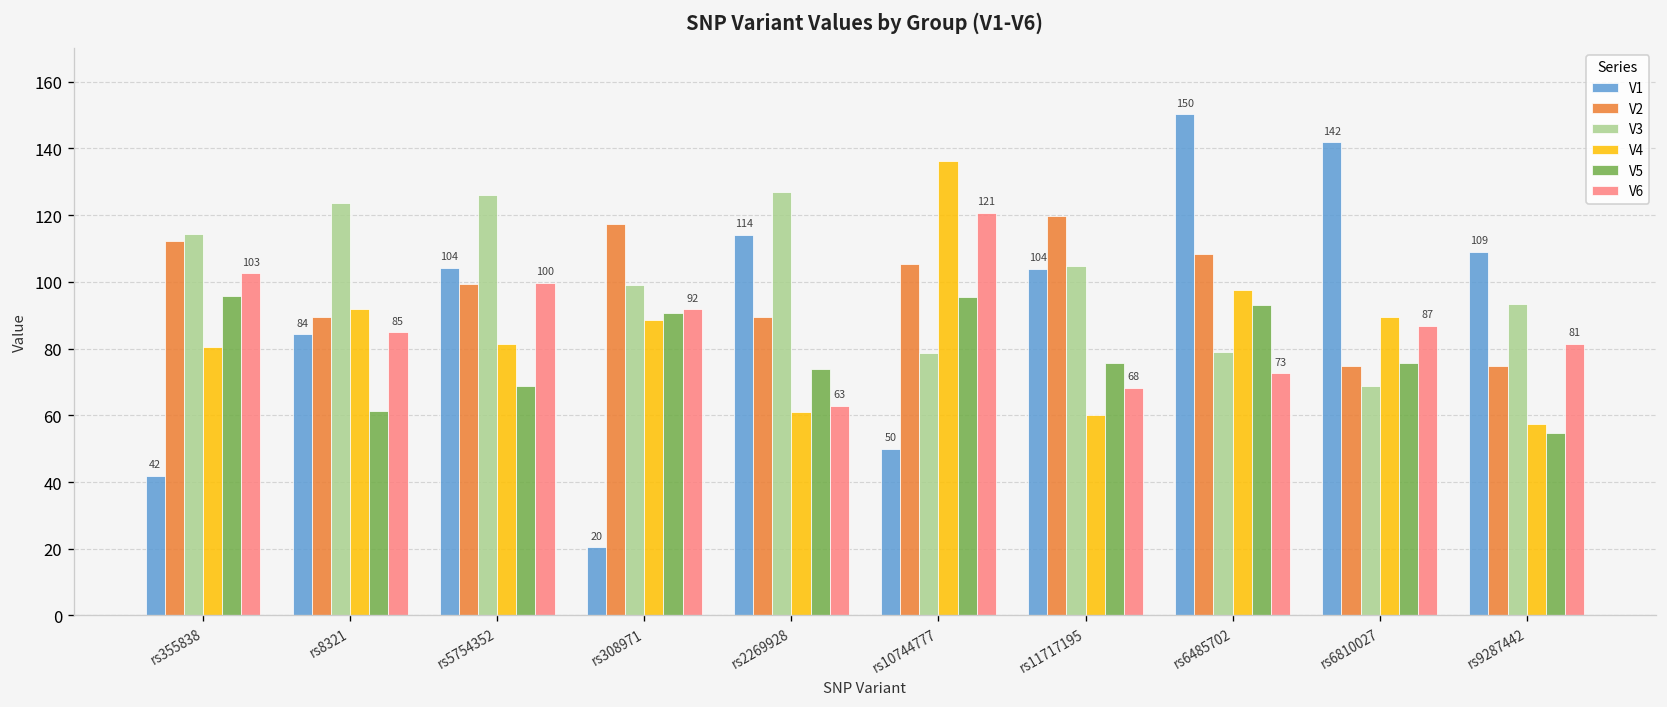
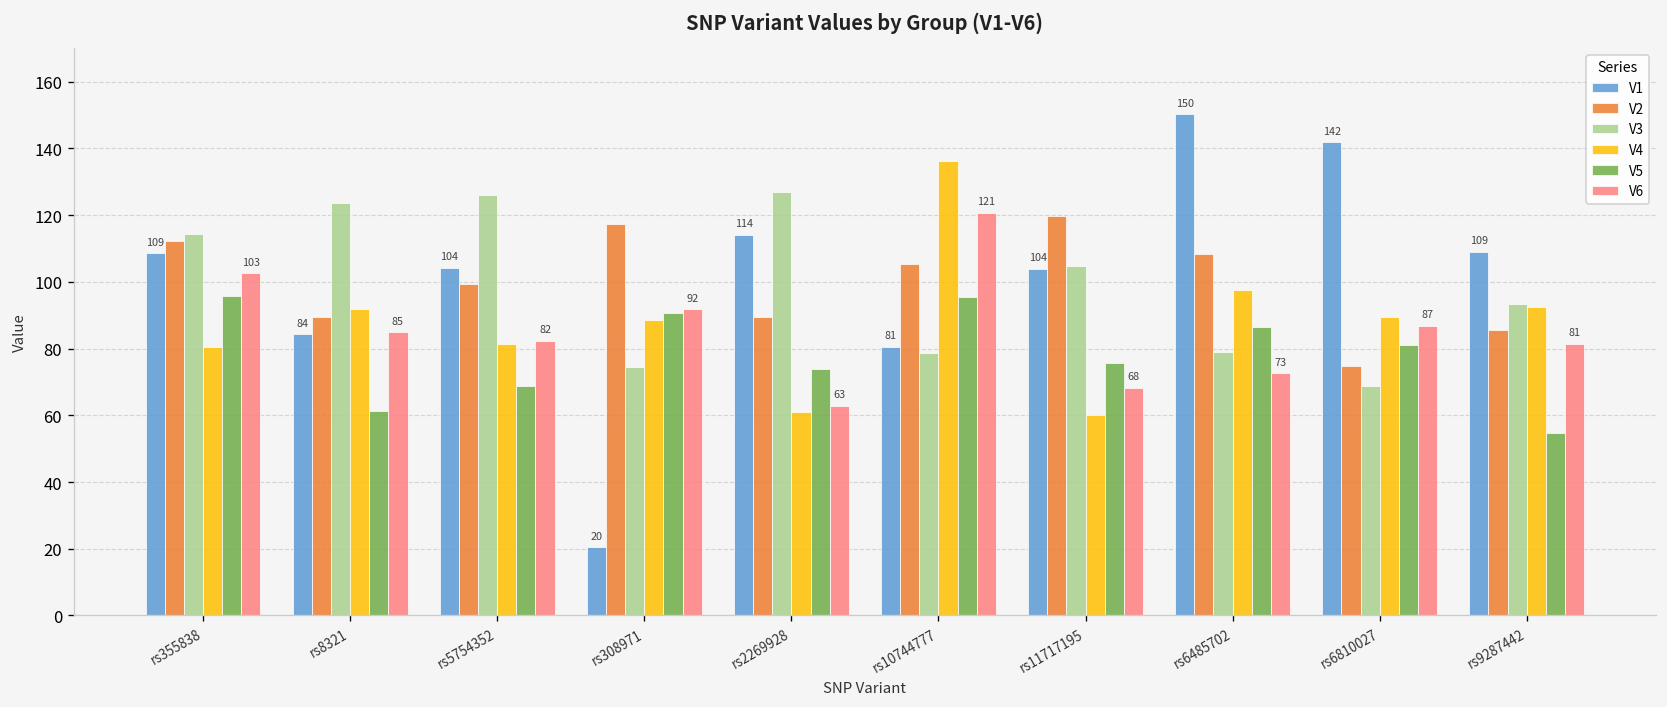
  {
    "V1": {
-     "rs355838": 42,
+     "rs355838": 109,
      "rs8321": 84,
      "rs5754352": 104,
      "rs308971": 20,
      "rs2269928": 114,
-     "rs10744777": 50,
+     "rs10744777": 81,
      "rs11717195": 104,
      "rs6485702": 150,
      "rs6810027": 142,
      "rs9287442": 109
    },
    "V2": {
      "rs355838": 112,
      "rs8321": 90,
      "rs5754352": 99,
      "rs308971": 117,
      "rs2269928": 89,
      "rs10744777": 106,
      "rs11717195": 120,
      "rs6485702": 108,
      "rs6810027": 75,
-     "rs9287442": 75
+     "rs9287442": 86
    },
    "V3": {
      "rs355838": 114,
      "rs8321": 124,
      "rs5754352": 126,
-     "rs308971": 99,
+     "rs308971": 74,
      "rs2269928": 127,
      "rs10744777": 79,
      "rs11717195": 105,
      "rs6485702": 79,
      "rs6810027": 69,
      "rs9287442": 93
    },
    "V4": {
      "rs355838": 81,
      "rs8321": 92,
      "rs5754352": 81,
      "rs308971": 88,
      "rs2269928": 61,
      "rs10744777": 136,
      "rs11717195": 60,
      "rs6485702": 97,
      "rs6810027": 90,
-     "rs9287442": 57
+     "rs9287442": 92
    },
    "V5": {
      "rs355838": 96,
      "rs8321": 61,
      "rs5754352": 69,
      "rs308971": 91,
      "rs2269928": 74,
      "rs10744777": 95,
      "rs11717195": 76,
-     "rs6485702": 93,
-     "rs6810027": 76,
+     "rs6485702": 86,
+     "rs6810027": 81,
      "rs9287442": 55
    },
    "V6": {
      "rs355838": 103,
      "rs8321": 85,
-     "rs5754352": 100,
+     "rs5754352": 82,
      "rs308971": 92,
      "rs2269928": 63,
      "rs10744777": 121,
      "rs11717195": 68,
      "rs6485702": 73,
      "rs6810027": 87,
      "rs9287442": 81
    }
  }
